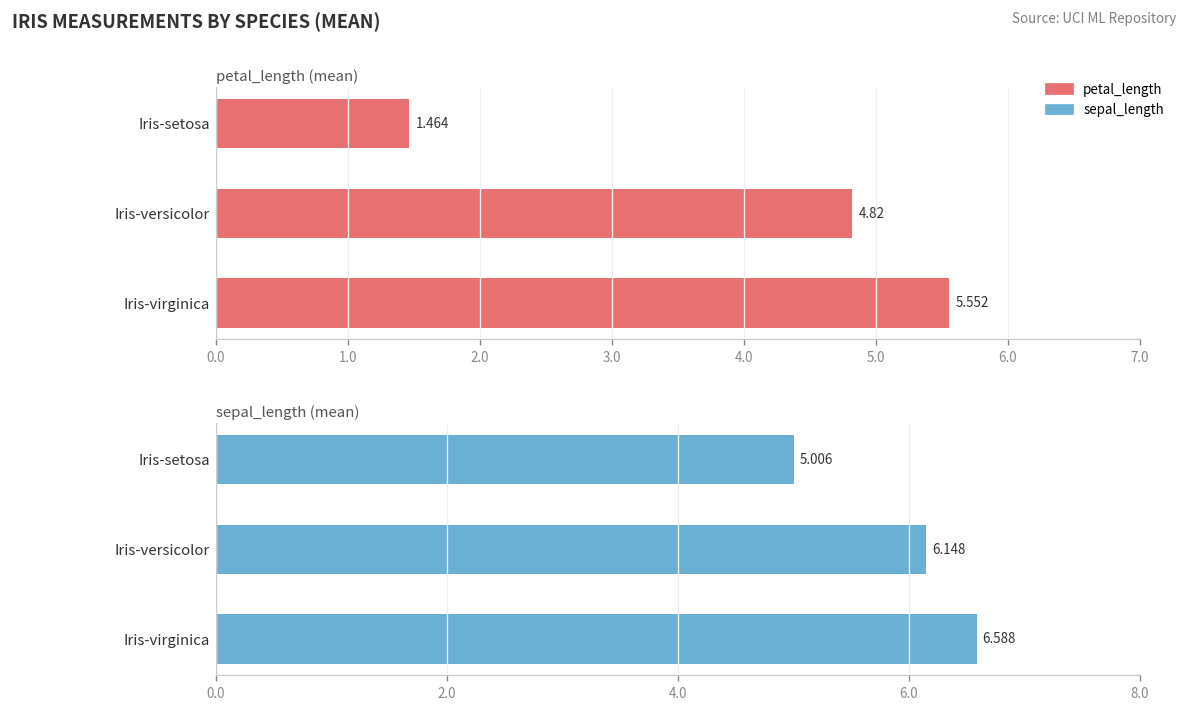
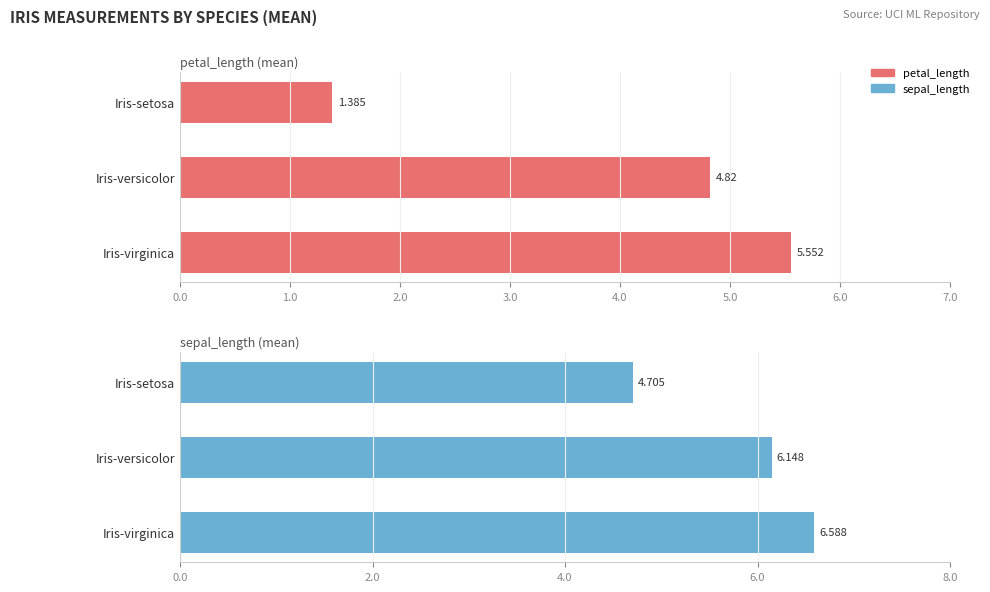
  {
    "petal_length (mean)": {
-     "Iris-setosa": 1.464,
+     "Iris-setosa": 1.385,
      "Iris-versicolor": 4.82,
      "Iris-virginica": 5.552
    },
    "sepal_length (mean)": {
-     "Iris-setosa": 5.006,
+     "Iris-setosa": 4.705,
      "Iris-versicolor": 6.148,
      "Iris-virginica": 6.588
    }
  }
